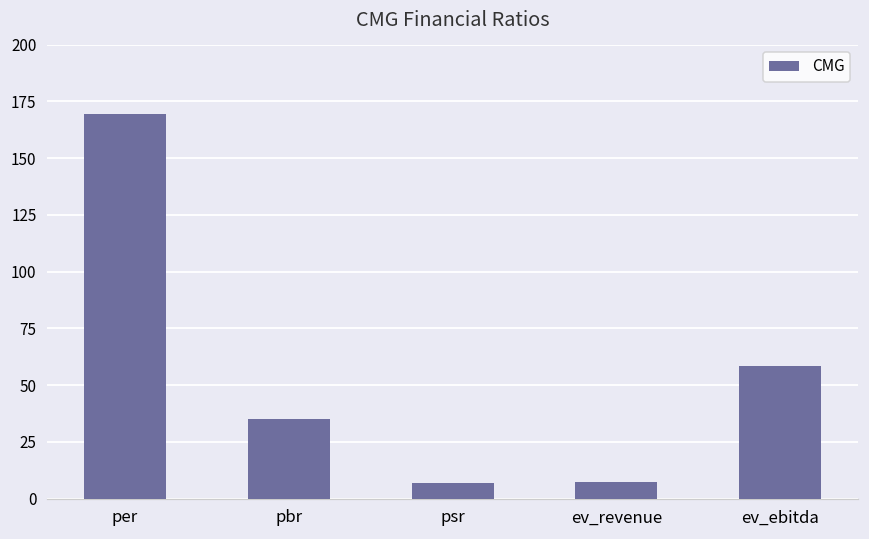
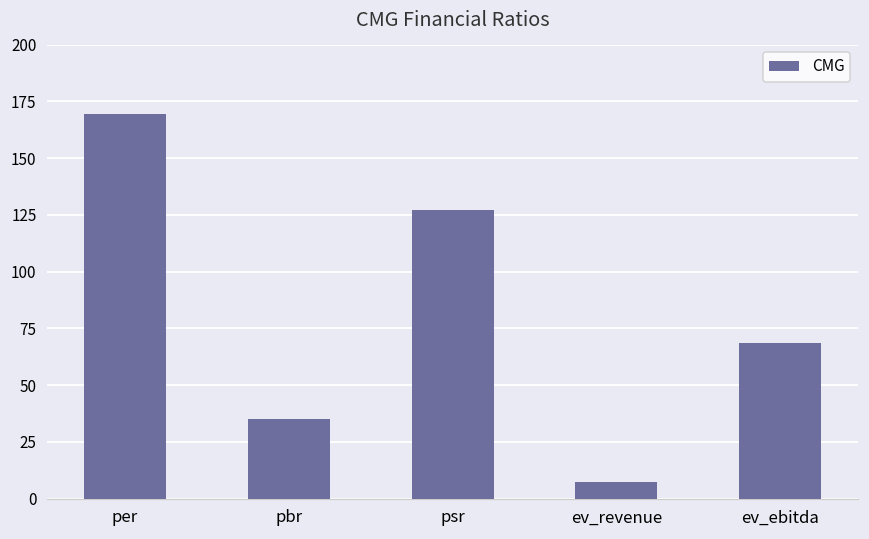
  {
    "per": 170,
    "pbr": 35,
-   "psr": 7,
+   "psr": 127,
    "ev_revenue": 7,
-   "ev_ebitda": 58
+   "ev_ebitda": 69
  }
